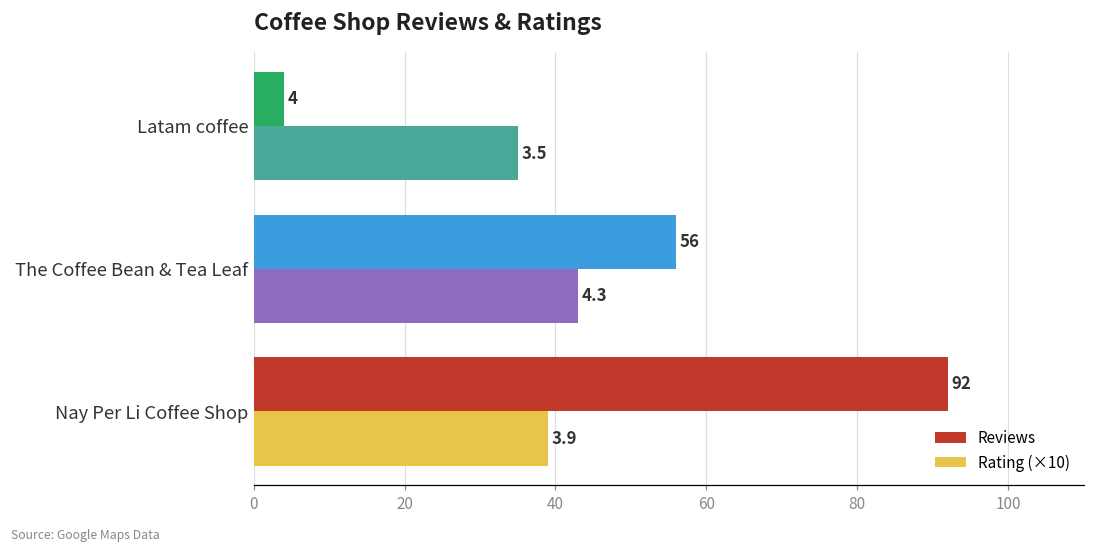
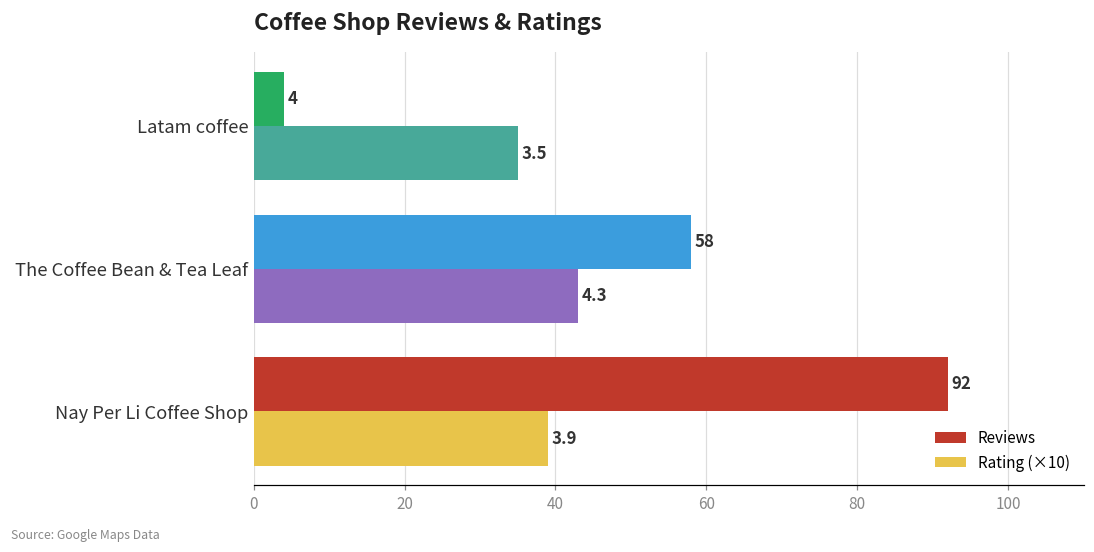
  {
    "Reviews": {
      "Latam coffee": 4,
-     "The Coffee Bean & Tea Leaf": 56,
+     "The Coffee Bean & Tea Leaf": 58,
      "Nay Per Li Coffee Shop": 92
    }
  }
